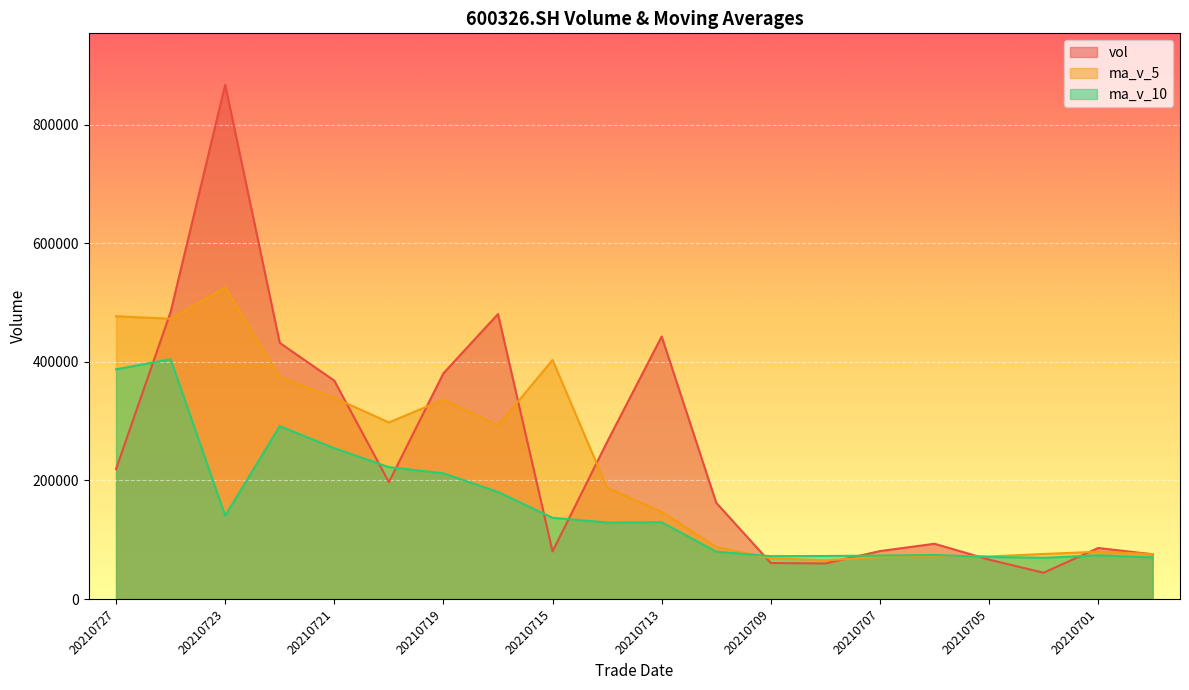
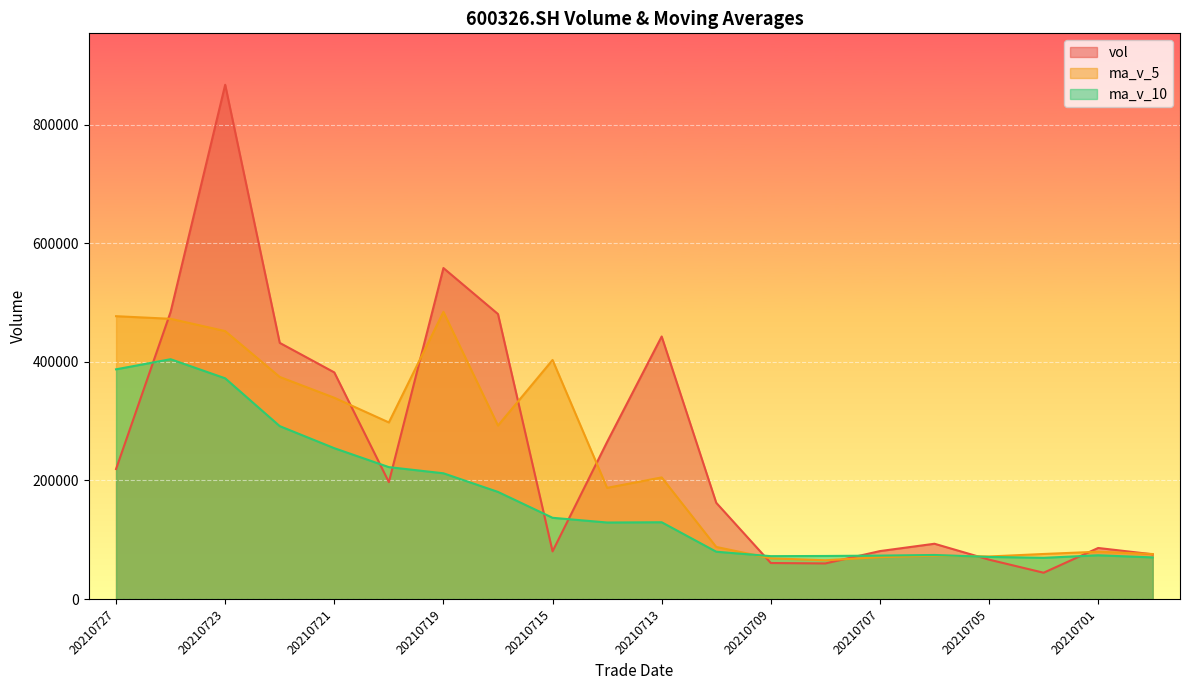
  {
    "vol": {
      "20210727": 220000,
      "20210723": 870000,
-     "20210721": 370000,
-     "20210719": 380000,
+     "20210721": 380000,
+     "20210719": 560000,
      "20210715": 80000,
      "20210713": 440000,
      "20210709": 60000,
      "20210707": 80000,
      "20210705": 70000,
      "20210701": 90000
    },
    "ma_v_5": {
      "20210727": 480000,
-     "20210723": 530000,
+     "20210723": 450000,
      "20210721": 340000,
-     "20210719": 340000,
+     "20210719": 480000,
      "20210715": 400000,
-     "20210713": 150000,
+     "20210713": 210000,
      "20210701": 80000
    },
    "ma_v_10": {
      "20210727": 390000,
-     "20210723": 140000,
+     "20210723": 370000,
      "20210721": 250000,
      "20210719": 210000,
      "20210715": 140000,
      "20210713": 130000,
      "20210701": 70000
    }
  }
